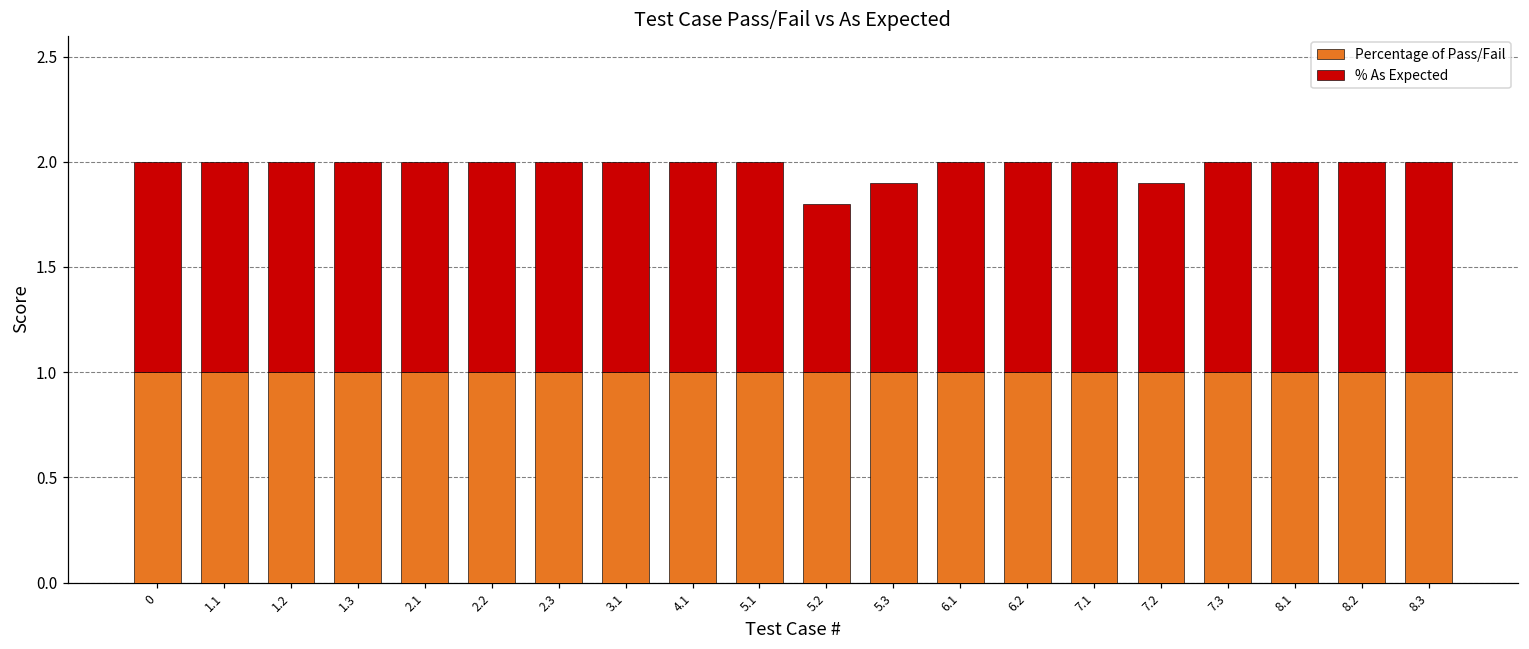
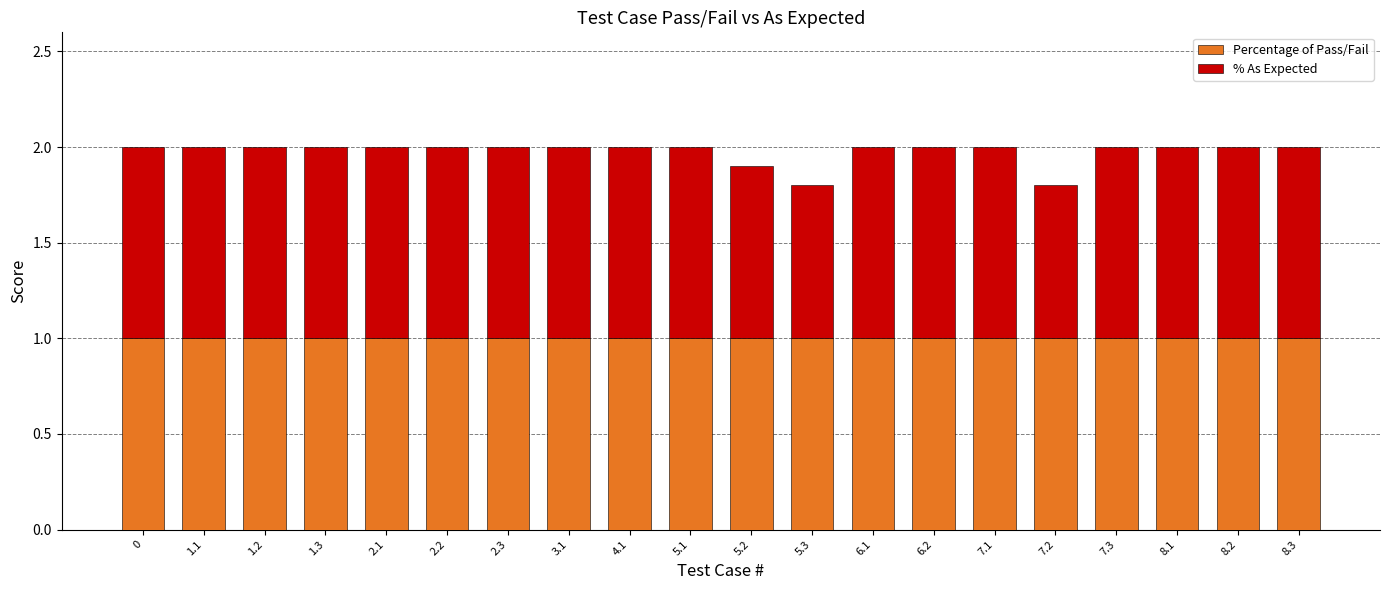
  {
    "Percentage of Pass/Fail": {
      "0": 1.0,
      "1.1": 1.0,
      "1.2": 1.0,
      "1.3": 1.0,
      "2.1": 1.0,
      "2.2": 1.0,
      "2.3": 1.0,
      "3.1": 1.0,
      "4.1": 1.0,
      "5.1": 1.0,
      "5.2": 1.0,
      "5.3": 1.0,
      "6.1": 1.0,
      "6.2": 1.0,
      "7.1": 1.0,
      "7.2": 1.0,
      "7.3": 1.0,
      "8.1": 1.0,
      "8.2": 1.0,
      "8.3": 1.0
    },
    "% As Expected": {
      "0": 1.0,
      "1.1": 1.0,
      "1.2": 1.0,
      "1.3": 1.0,
      "2.1": 1.0,
      "2.2": 1.0,
      "2.3": 1.0,
      "3.1": 1.0,
      "4.1": 1.0,
      "5.1": 1.0,
-     "5.2": 0.8,
-     "5.3": 0.9,
+     "5.2": 0.9,
+     "5.3": 0.8,
      "6.1": 1.0,
      "6.2": 1.0,
      "7.1": 1.0,
-     "7.2": 0.9,
+     "7.2": 0.8,
      "7.3": 1.0,
      "8.1": 1.0,
      "8.2": 1.0,
      "8.3": 1.0
    }
  }
